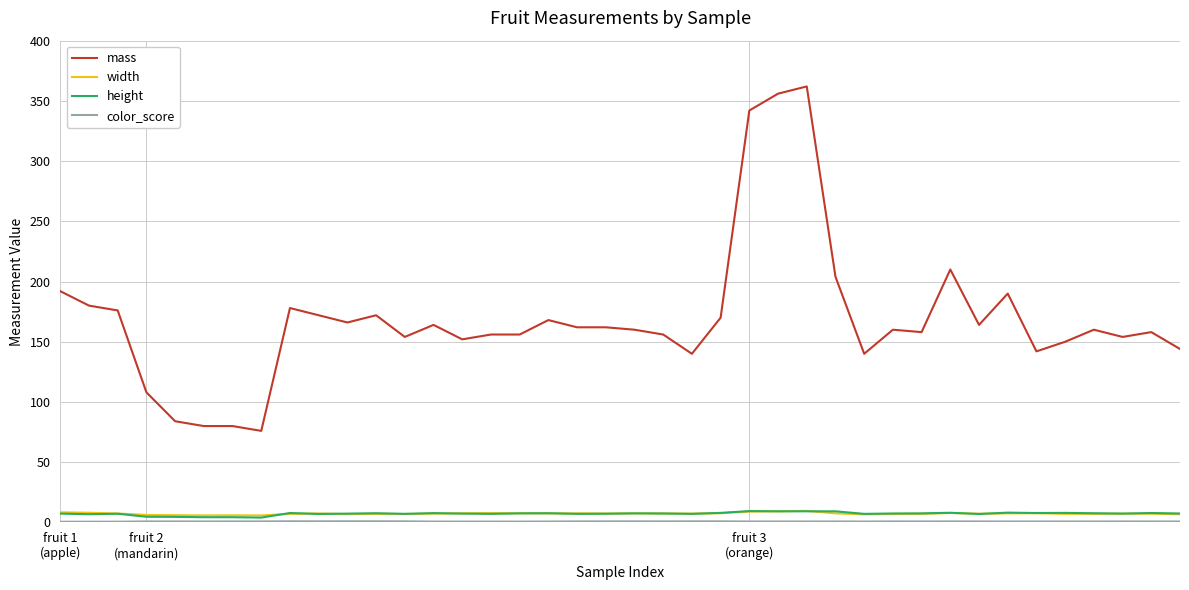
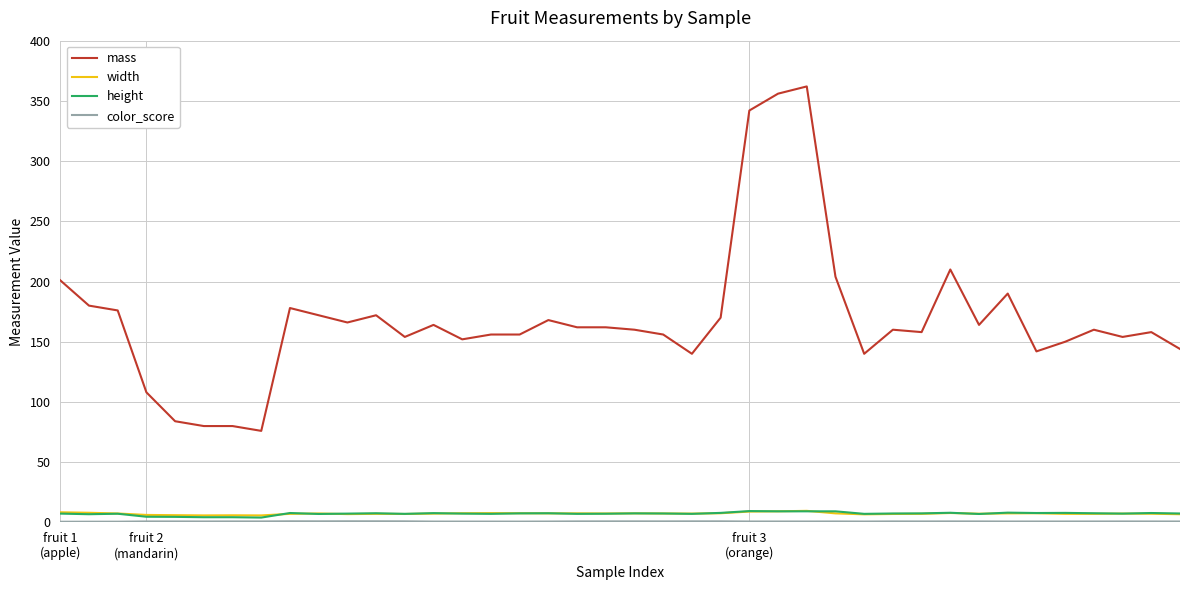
  {
    "mass": {
-     "fruit 1 (apple)": 192,
+     "fruit 1 (apple)": 201,
      "fruit 2 (mandarin)": 108,
      "fruit 3 (orange)": 342
    },
    "color_score": {
      "fruit 1 (apple)": 1,
      "fruit 2 (mandarin)": 1,
      "fruit 3 (orange)": 1
    }
  }
